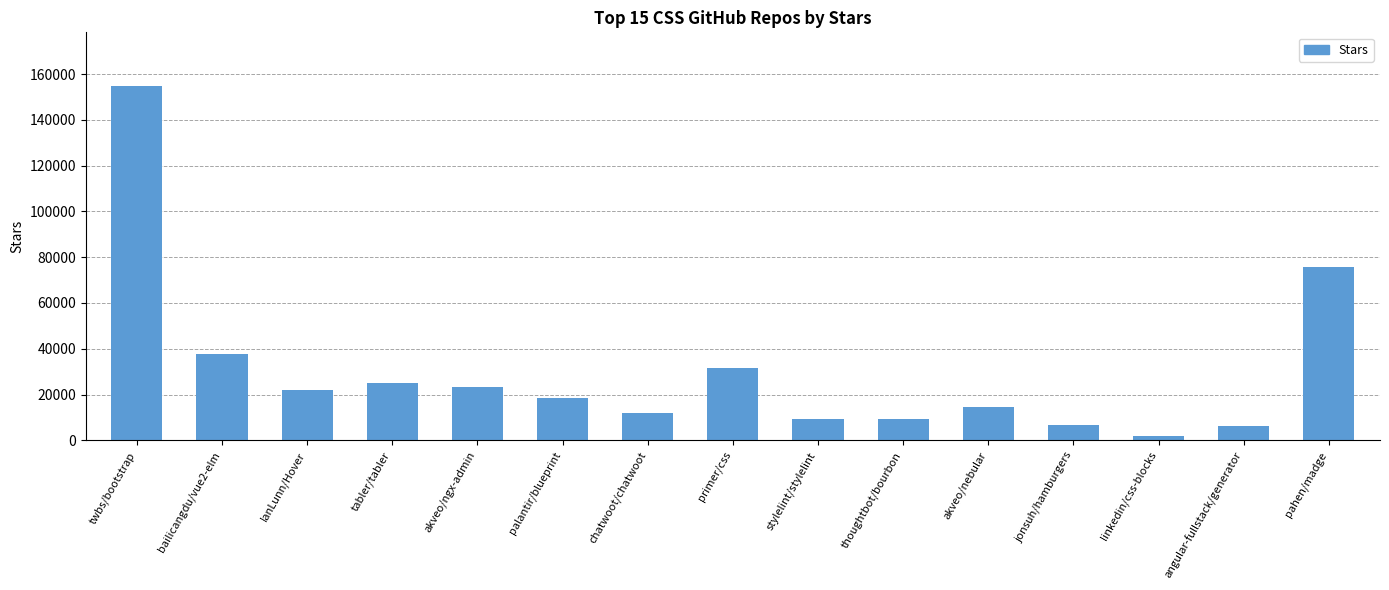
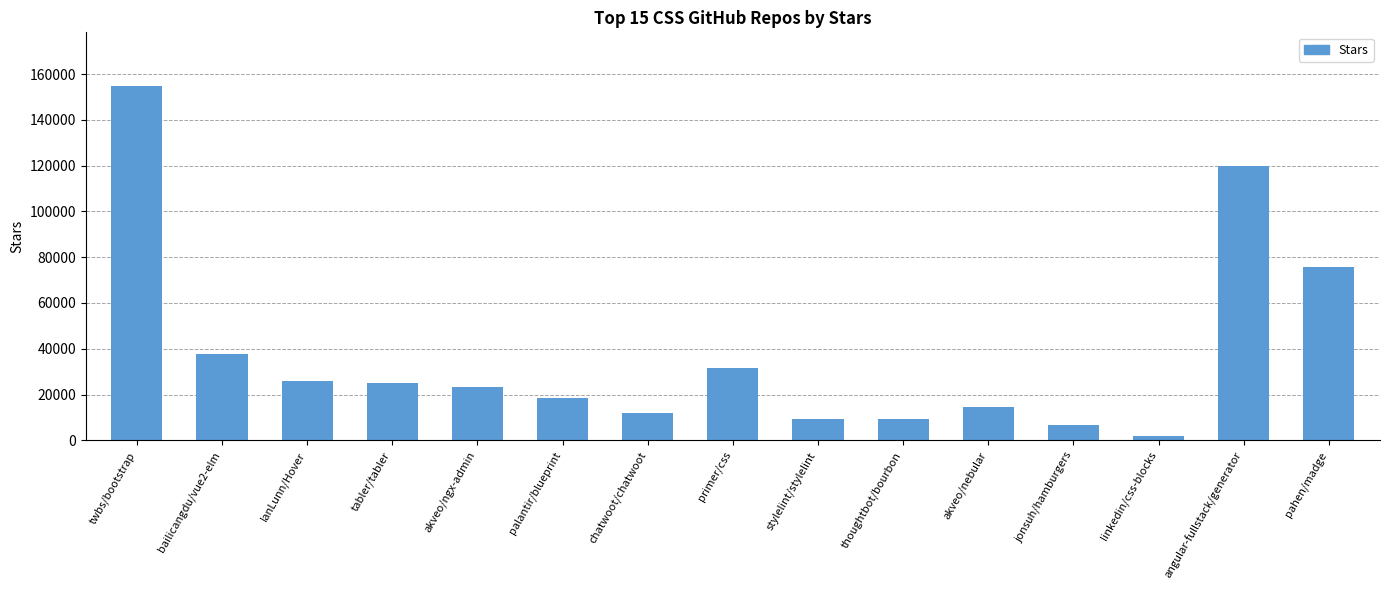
  {
    "twbs/bootstrap": 155000,
    "bailicangdu/vue2-elm": 38000,
-   "IanLunn/Hover": 22000,
+   "IanLunn/Hover": 26000,
    "tabler/tabler": 25000,
    "akveo/ngx-admin": 23000,
    "palantir/blueprint": 19000,
    "chatwoot/chatwoot": 12000,
    "primer/css": 32000,
    "stylelint/stylelint": 9000,
    "thoughtbot/bourbon": 9000,
    "akveo/nebular": 15000,
    "jonsuh/hamburgers": 7000,
    "linkedin/css-blocks": 2000,
-   "angular-fullstack/generator": 6000,
+   "angular-fullstack/generator": 120000,
    "pahen/madge": 76000
  }
